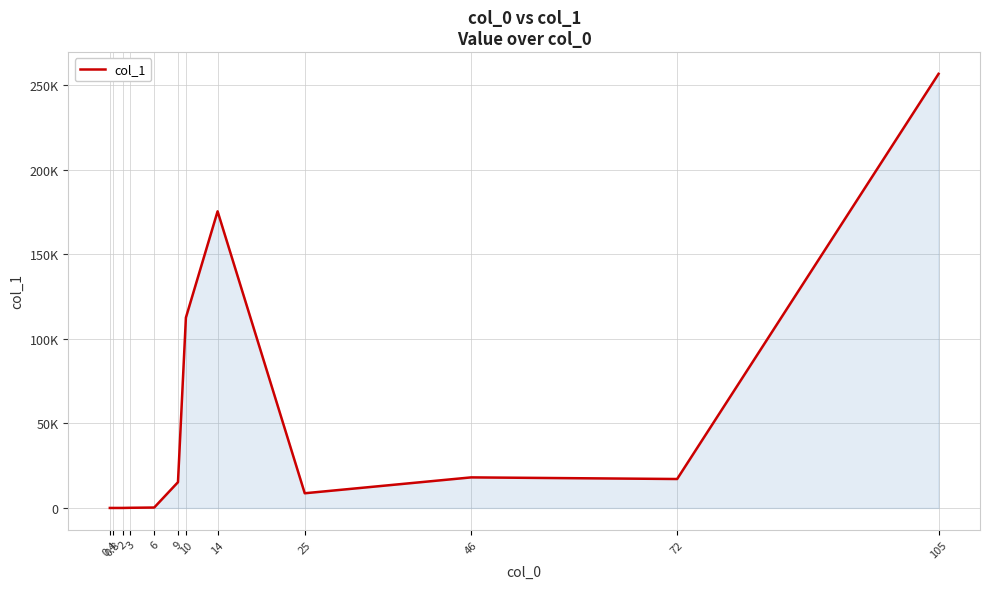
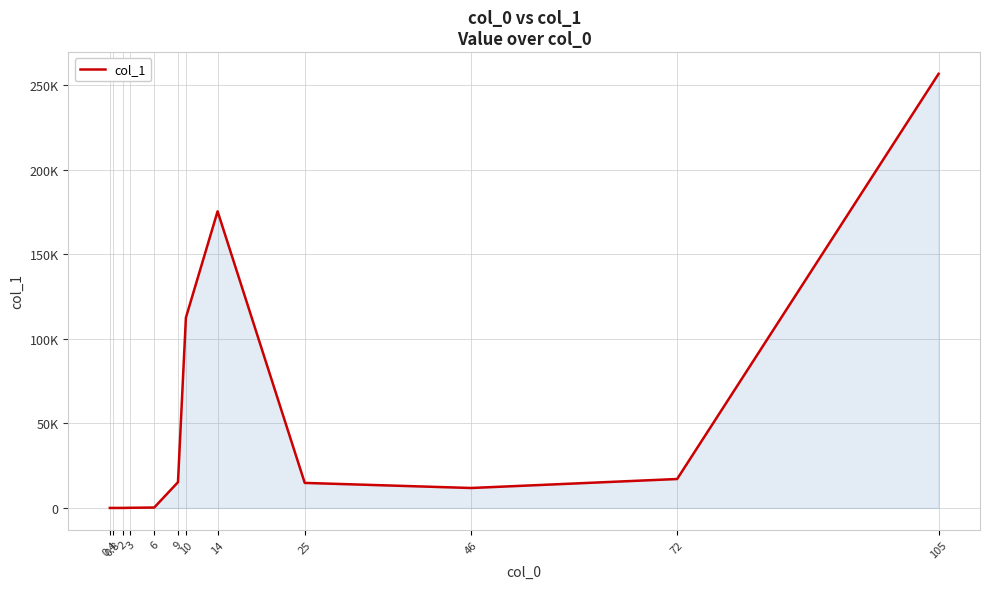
  {
    "0.4": 0,
    "0.8": 0,
    "2": 0,
    "3": 0,
    "6": 0,
    "9": 15000,
    "10": 113000,
    "14": 175000,
-   "25": 9000,
-   "46": 18000,
+   "25": 15000,
+   "46": 12000,
    "72": 17000,
    "105": 257000
  }
